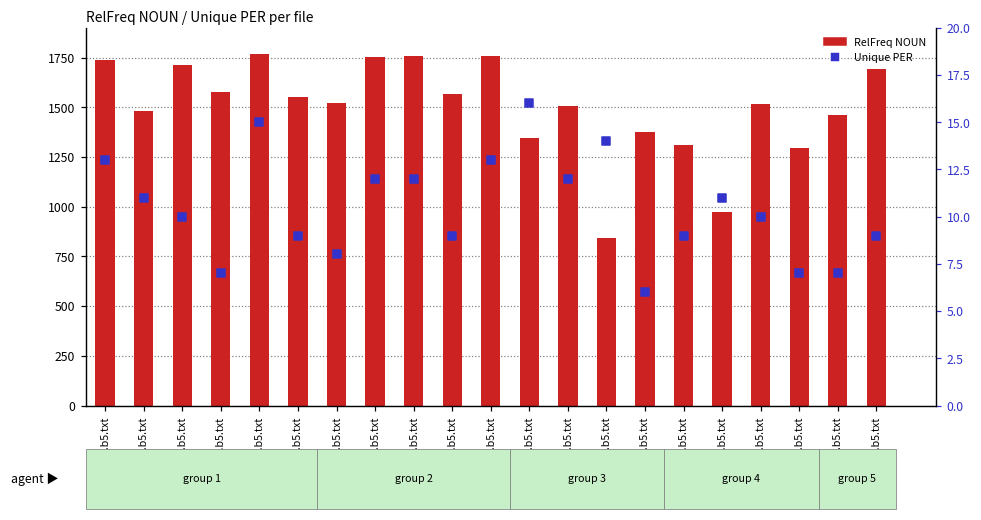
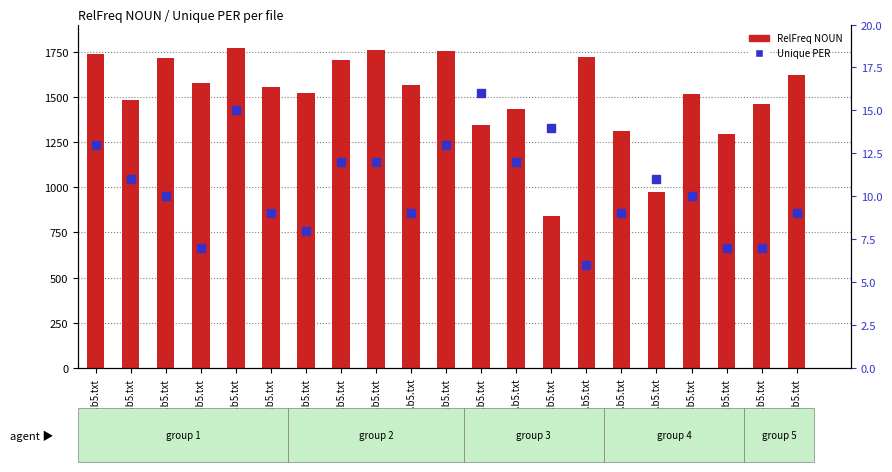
  {
    "RelFreq NOUN": {
      "0103.b5.txt": 1740,
      "0140.b5.txt": 1480,
      "0165.b5.txt": 1710,
      "0200.b5.txt": 1580,
      "0300.b5.txt": 1770,
      "0310.b5.txt": 1550,
      "1003.b5.txt": 1520,
-     "1021.b5.txt": 1750,
+     "1021.b5.txt": 1710,
      "1023.b5.txt": 1760,
      "1057.b5.txt": 1570,
      "1100.b5.txt": 1760,
      "1508.b5.txt": 1340,
-     "1532.b5.txt": 1510,
+     "1532.b5.txt": 1430,
      "1533.b5.txt": 840,
-     "2019.b5.txt": 1370,
+     "2019.b5.txt": 1720,
      "2028.b5.txt": 1310,
      "2032.b5.txt": 970,
      "2034.b5.txt": 1510,
      "2066.b5.txt": 1300,
      "3018.b5.txt": 1460,
-     "3020.b5.txt": 1690
+     "3020.b5.txt": 1620
    }
  }
